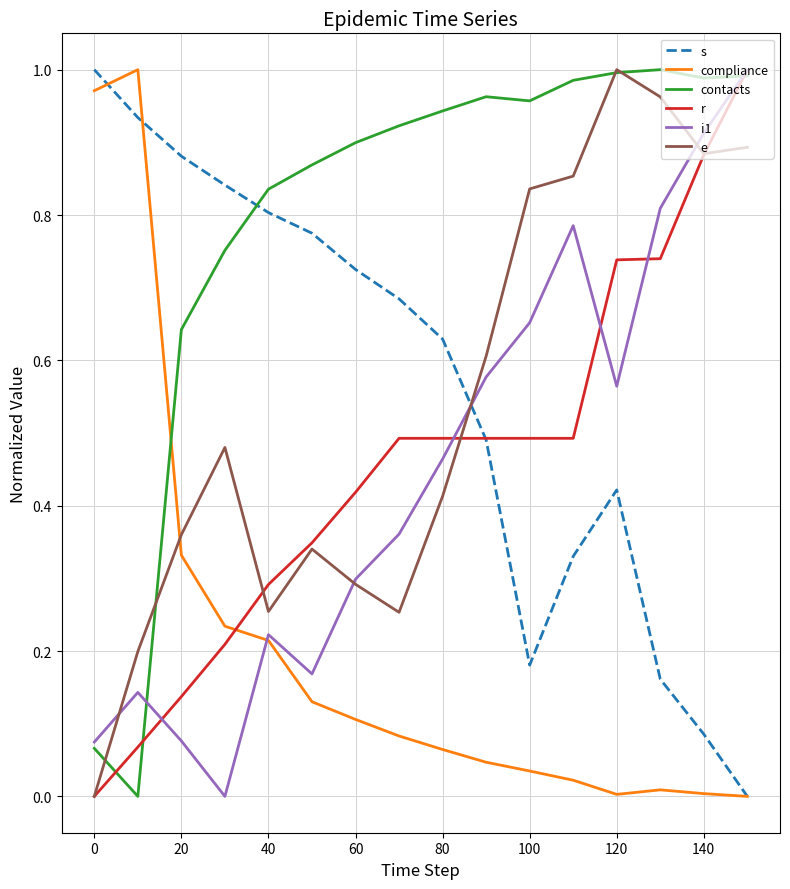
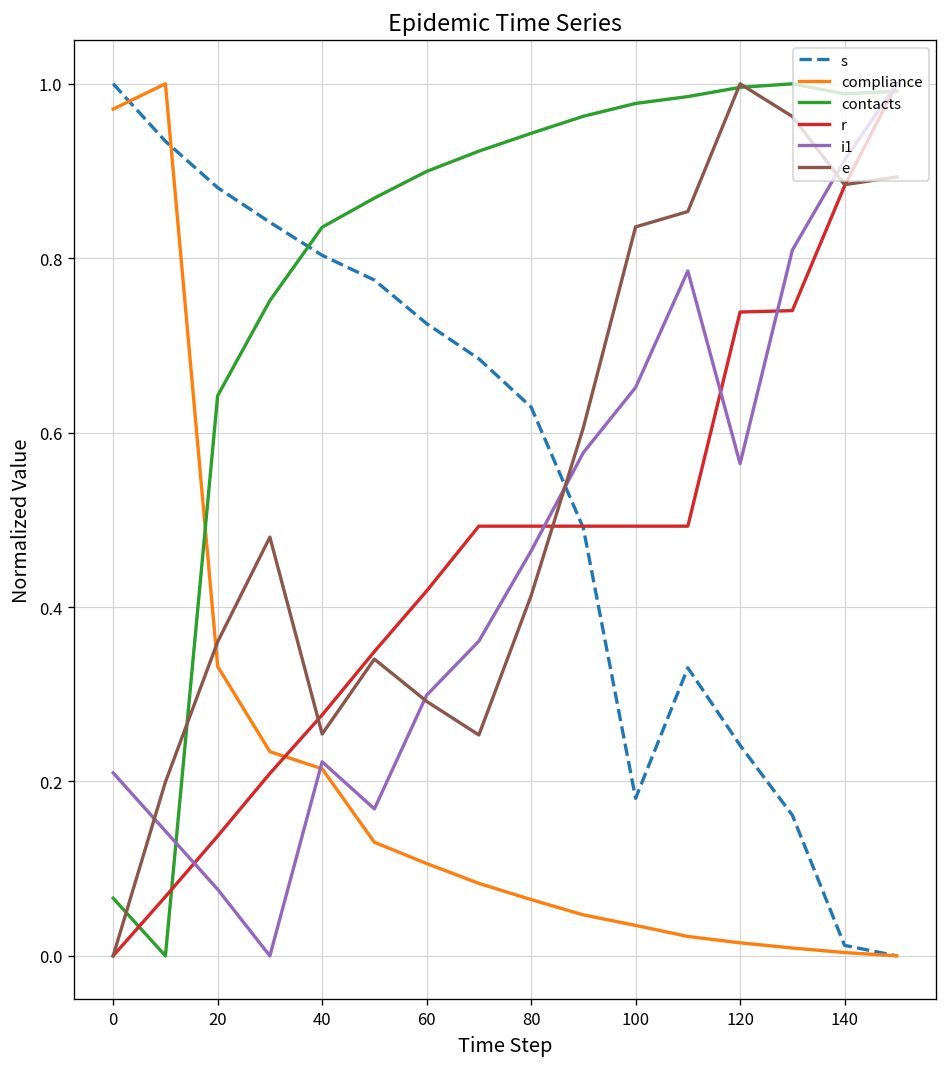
  {
    "s": {
      "0": 1.00,
      "20": 0.88,
      "40": 0.80,
      "60": 0.73,
      "80": 0.63,
      "100": 0.18,
-     "120": 0.42,
-     "140": 0.09
+     "120": 0.24,
+     "140": 0.01
    },
    "compliance": {
      "0": 0.97,
      "20": 0.33,
      "40": 0.21,
      "60": 0.11,
      "80": 0.06,
      "100": 0.03,
-     "120": 0.00,
+     "120": 0.01,
      "140": 0.00
    },
    "contacts": {
      "0": 0.07,
      "20": 0.64,
      "40": 0.84,
      "60": 0.90,
      "80": 0.94,
-     "100": 0.96,
+     "100": 0.98,
      "120": 1.00
    },
    "r": {
      "20": 0.14,
-     "40": 0.29,
+     "40": 0.28,
      "60": 0.42,
      "80": 0.49,
      "100": 0.49,
      "120": 0.74
    },
    "i1": {
-     "0": 0.07,
+     "0": 0.21,
      "20": 0.08,
      "40": 0.22,
      "60": 0.30,
      "80": 0.46,
      "100": 0.65,
      "120": 0.56
    },
    "e": {
      "20": 0.36,
      "40": 0.25,
      "60": 0.29,
      "80": 0.41,
      "100": 0.84,
      "120": 1.00
    }
  }
